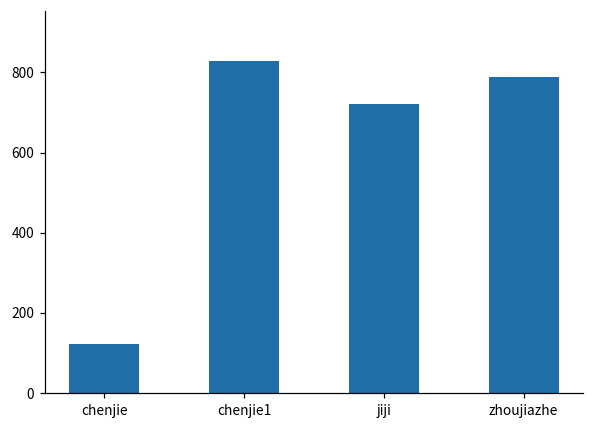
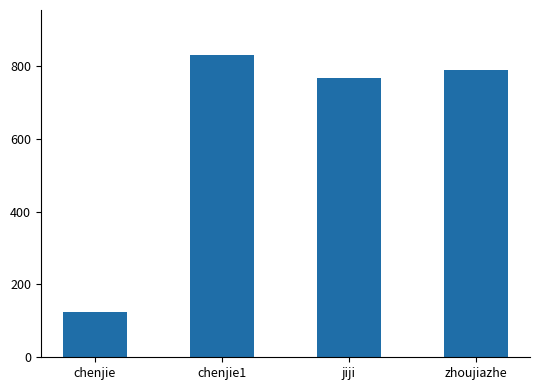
  {
    "chenjie": 120,
    "chenjie1": 830,
-   "jiji": 720,
+   "jiji": 770,
    "zhoujiazhe": 790
  }
